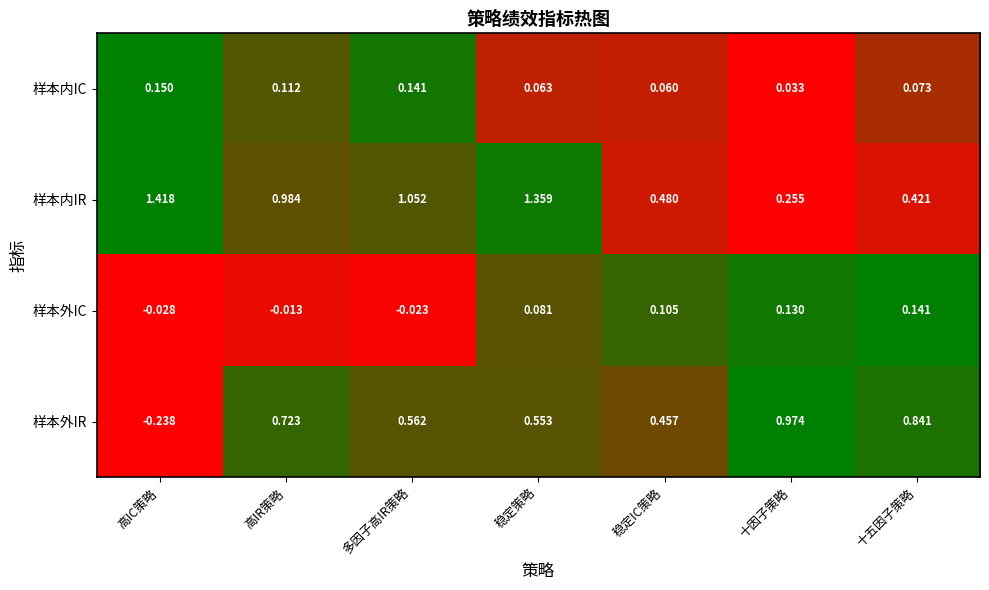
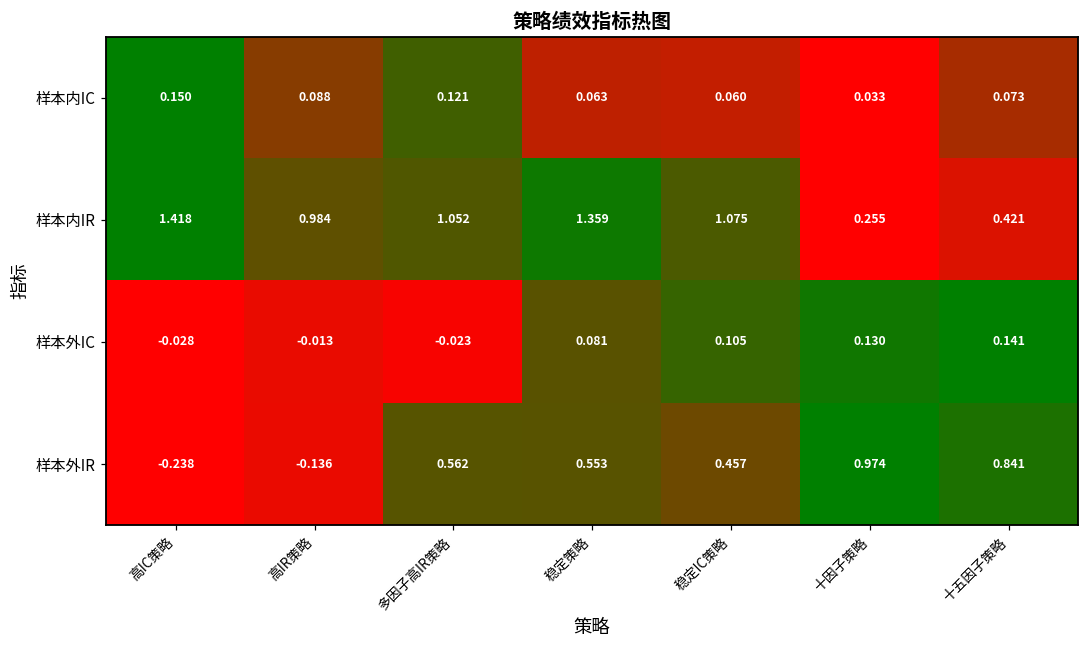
  {
    "样本内IC": {
      "高IC策略": 0.150,
-     "高IR策略": 0.112,
-     "多因子高IR策略": 0.141,
+     "高IR策略": 0.088,
+     "多因子高IR策略": 0.121,
      "稳定策略": 0.063,
      "稳定IC策略": 0.060,
      "十因子策略": 0.033,
      "十五因子策略": 0.073
    },
    "样本内IR": {
      "高IC策略": 1.418,
      "高IR策略": 0.984,
      "多因子高IR策略": 1.052,
      "稳定策略": 1.359,
-     "稳定IC策略": 0.480,
+     "稳定IC策略": 1.075,
      "十因子策略": 0.255,
      "十五因子策略": 0.421
    },
    "样本外IC": {
      "高IC策略": -0.028,
      "高IR策略": -0.013,
      "多因子高IR策略": -0.023,
      "稳定策略": 0.081,
      "稳定IC策略": 0.105,
      "十因子策略": 0.130,
      "十五因子策略": 0.141
    },
    "样本外IR": {
      "高IC策略": -0.238,
-     "高IR策略": 0.723,
+     "高IR策略": -0.136,
      "多因子高IR策略": 0.562,
      "稳定策略": 0.553,
      "稳定IC策略": 0.457,
      "十因子策略": 0.974,
      "十五因子策略": 0.841
    }
  }
